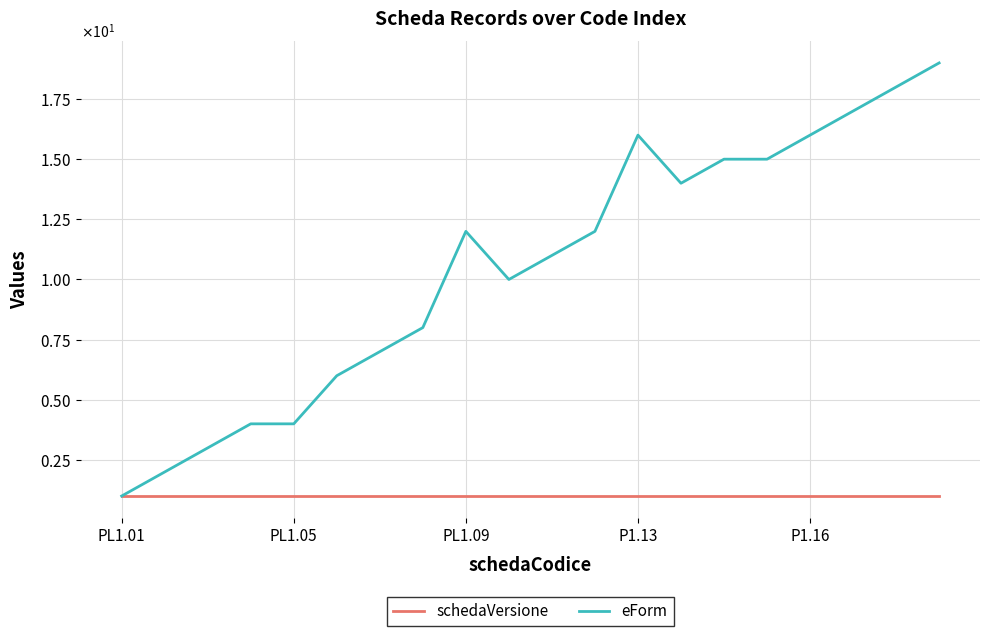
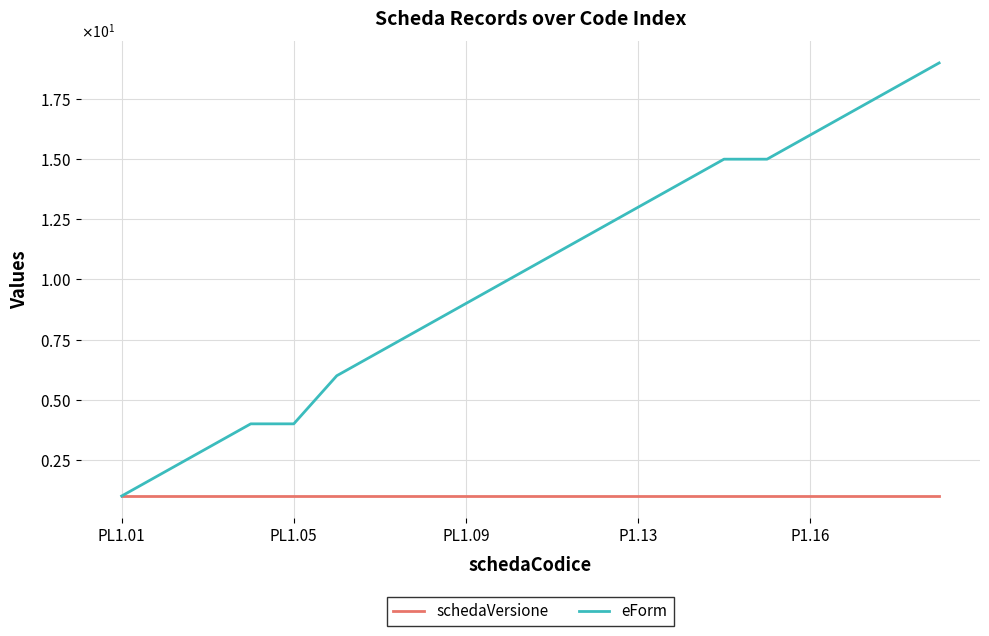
  {
    "schedaVersione": {
      "PL1.05": 1,
      "PL1.09": 1,
      "P1.13": 1,
      "P1.16": 1
    },
    "eForm": {
      "PL1.05": 4,
-     "PL1.09": 12,
-     "P1.13": 16,
+     "PL1.09": 9,
+     "P1.13": 13,
      "P1.16": 16
    }
  }
